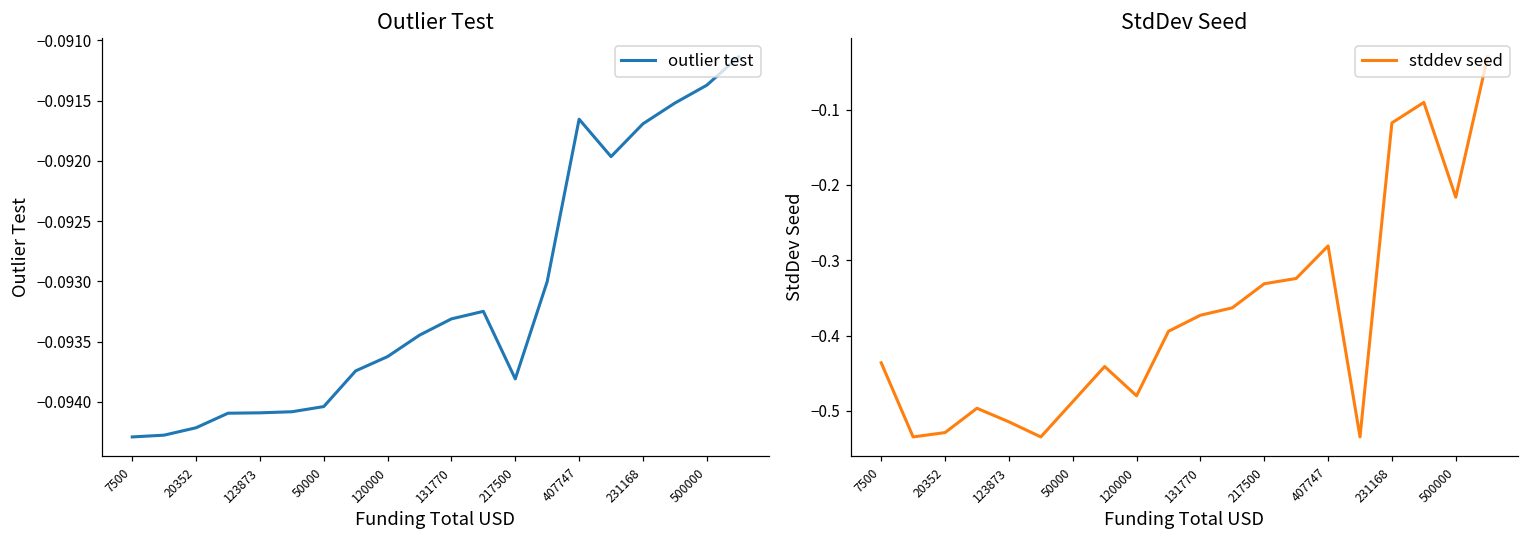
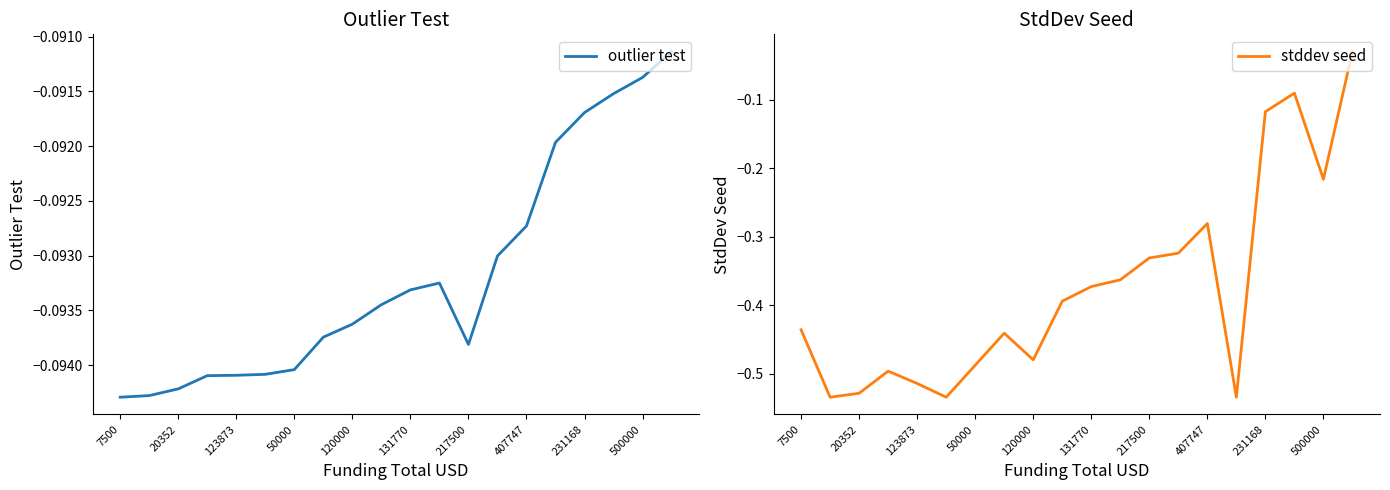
  {
    "Outlier Test": {
      "7500": -0.09429,
      "20352": -0.09422,
      "123873": -0.09409,
      "50000": -0.09404,
      "120000": -0.09362,
      "131770": -0.09331,
      "217500": -0.09381,
-     "407747": -0.09165,
+     "407747": -0.09273,
      "231168": -0.09169,
      "500000": -0.09137
    },
    "StdDev Seed": {
      "7500": -0.44,
      "20352": -0.53,
      "123873": -0.51,
      "50000": -0.49,
      "120000": -0.48,
      "131770": -0.37,
      "217500": -0.33,
      "407747": -0.28,
      "231168": -0.12,
      "500000": -0.22
    }
  }
